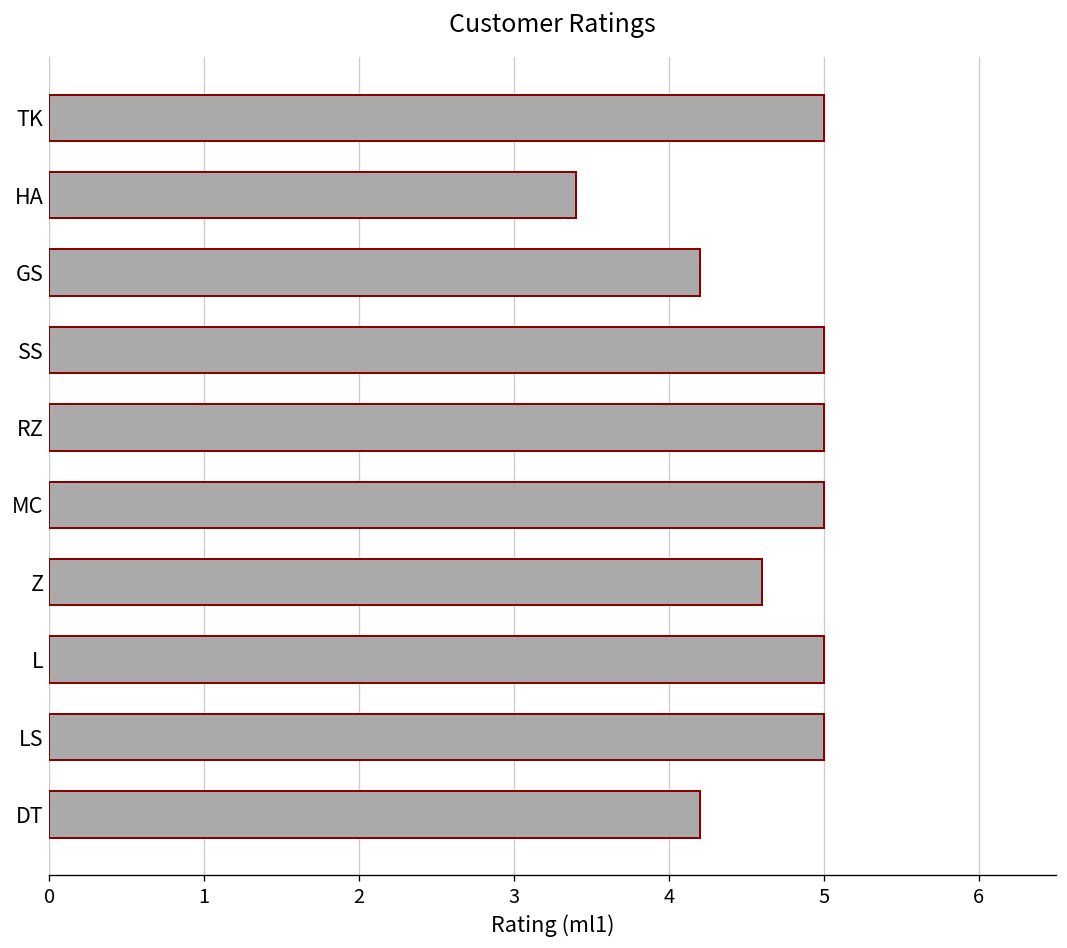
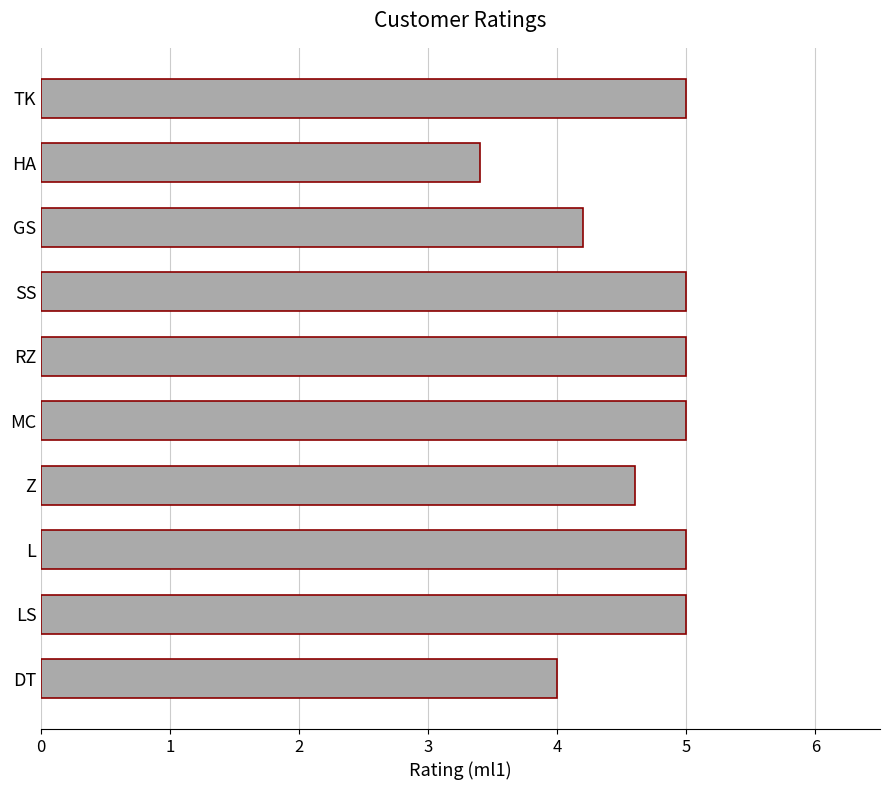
  {
    "TK": 5.0,
    "HA": 3.4,
    "GS": 4.2,
    "SS": 5.0,
    "RZ": 5.0,
    "MC": 5.0,
    "Z": 4.6,
    "L": 5.0,
    "LS": 5.0,
-   "DT": 4.2
+   "DT": 4.0
  }
